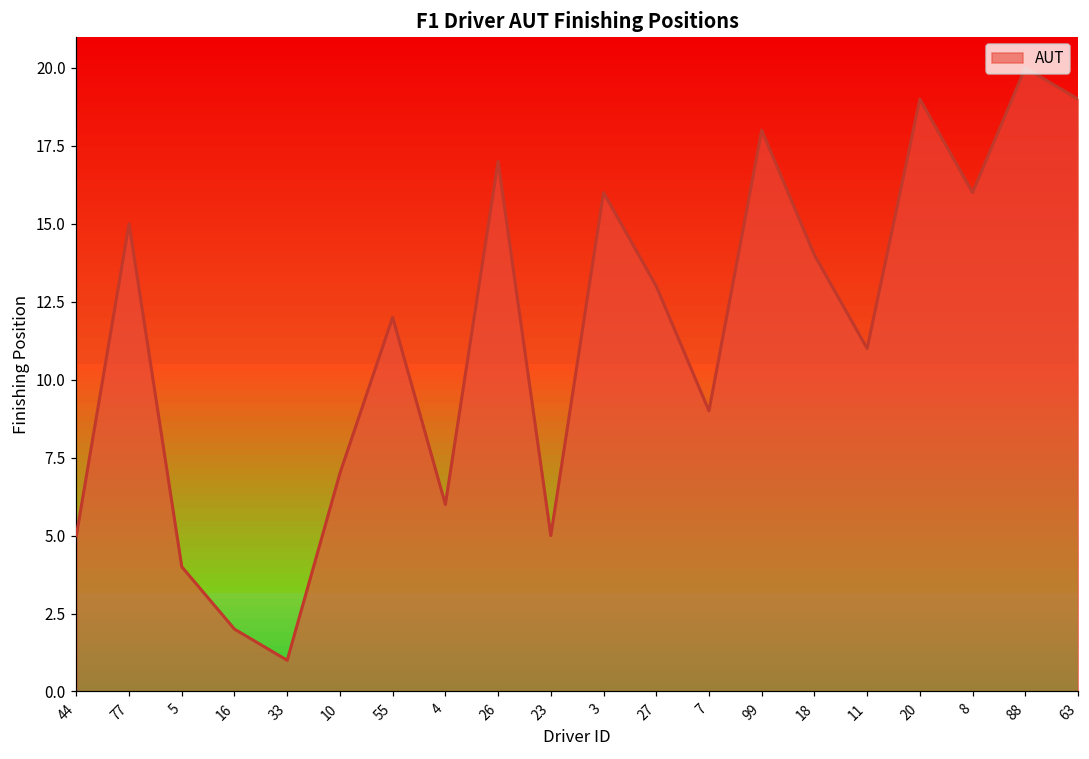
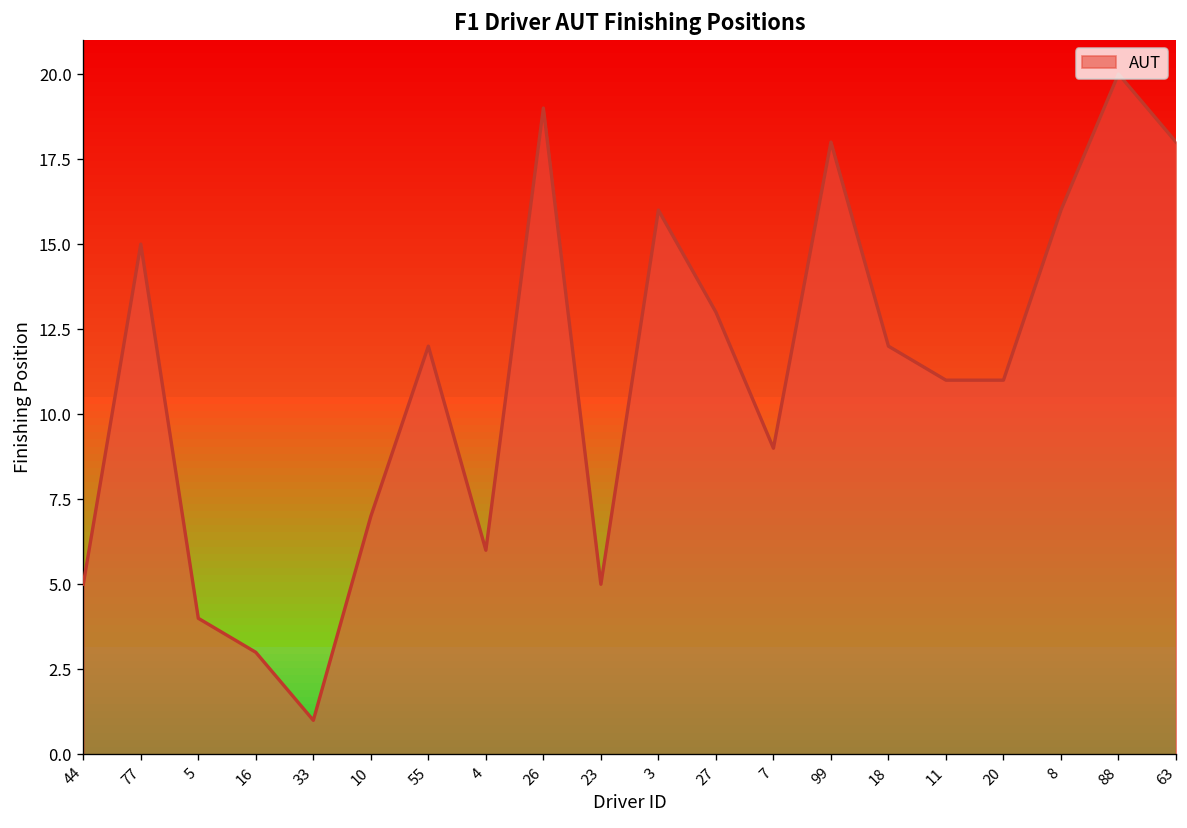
  {
    "44": 5,
    "77": 15,
    "5": 4,
-   "16": 2,
+   "16": 3,
    "33": 1,
    "10": 7,
    "55": 12,
    "4": 6,
-   "26": 17,
+   "26": 19,
    "23": 5,
    "3": 16,
    "27": 13,
    "7": 9,
    "99": 18,
-   "18": 14,
+   "18": 12,
    "11": 11,
-   "20": 19,
+   "20": 11,
    "8": 16,
-   "63": 19
+   "63": 18
  }
